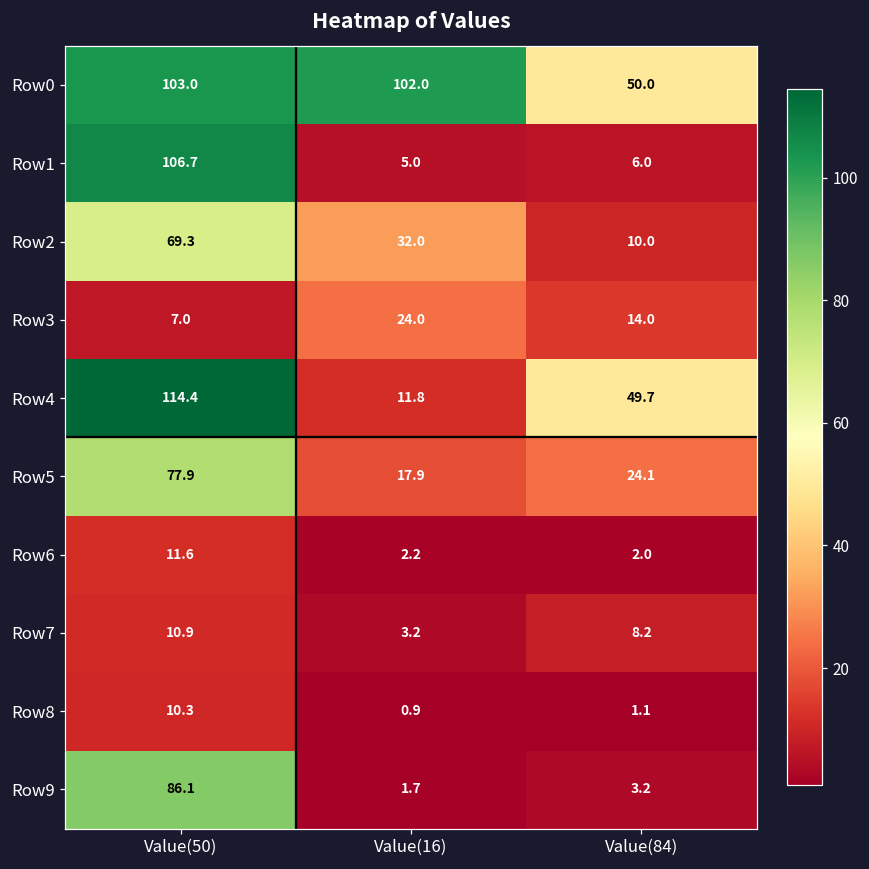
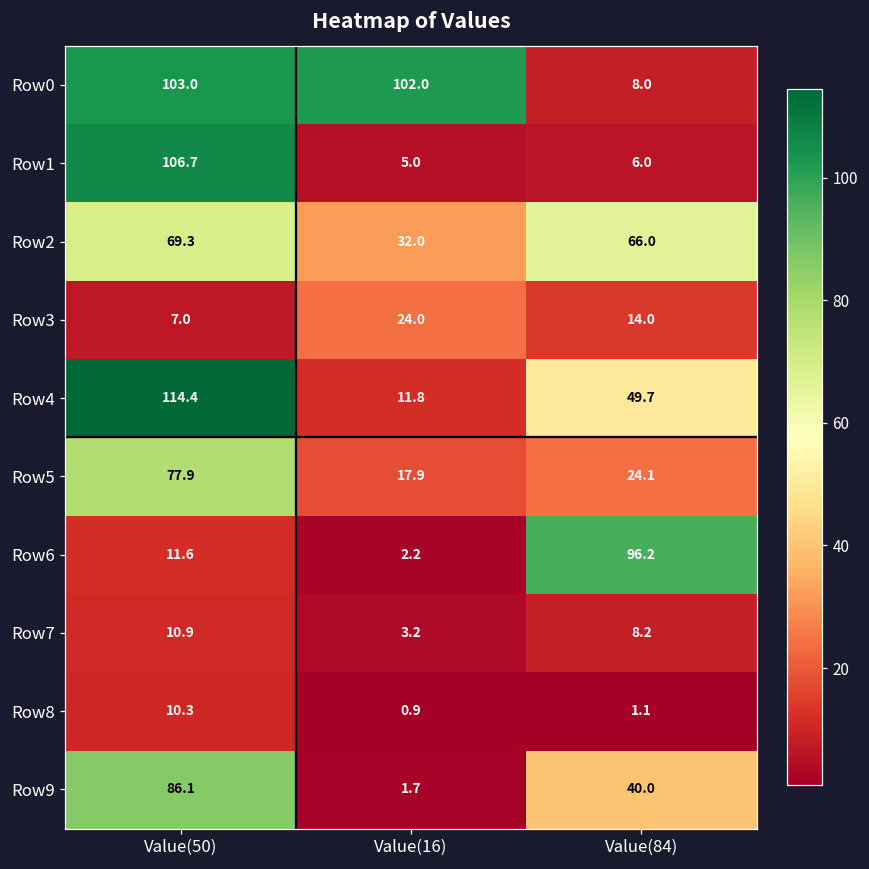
  {
    "Row0": {
      "Value(50)": 103.0,
      "Value(16)": 102.0,
-     "Value(84)": 50.0
+     "Value(84)": 8.0
    },
    "Row1": {
      "Value(50)": 106.7,
      "Value(16)": 5.0,
      "Value(84)": 6.0
    },
    "Row2": {
      "Value(50)": 69.3,
      "Value(16)": 32.0,
-     "Value(84)": 10.0
+     "Value(84)": 66.0
    },
    "Row3": {
      "Value(50)": 7.0,
      "Value(16)": 24.0,
      "Value(84)": 14.0
    },
    "Row4": {
      "Value(50)": 114.4,
      "Value(16)": 11.8,
      "Value(84)": 49.7
    },
    "Row5": {
      "Value(50)": 77.9,
      "Value(16)": 17.9,
      "Value(84)": 24.1
    },
    "Row6": {
      "Value(50)": 11.6,
      "Value(16)": 2.2,
-     "Value(84)": 2.0
+     "Value(84)": 96.2
    },
    "Row7": {
      "Value(50)": 10.9,
      "Value(16)": 3.2,
      "Value(84)": 8.2
    },
    "Row8": {
      "Value(50)": 10.3,
      "Value(16)": 0.9,
      "Value(84)": 1.1
    },
    "Row9": {
      "Value(50)": 86.1,
      "Value(16)": 1.7,
-     "Value(84)": 3.2
+     "Value(84)": 40.0
    }
  }
